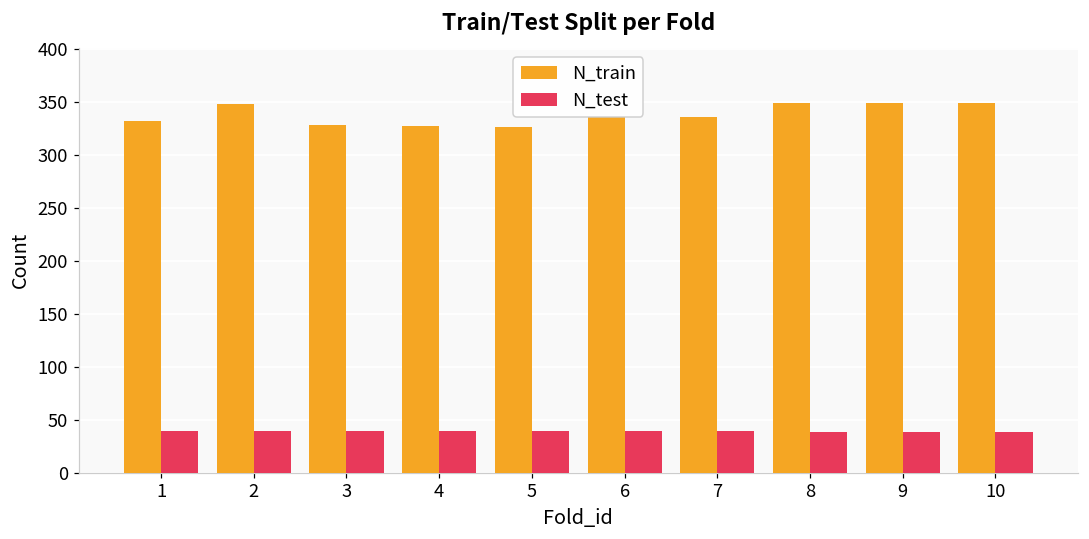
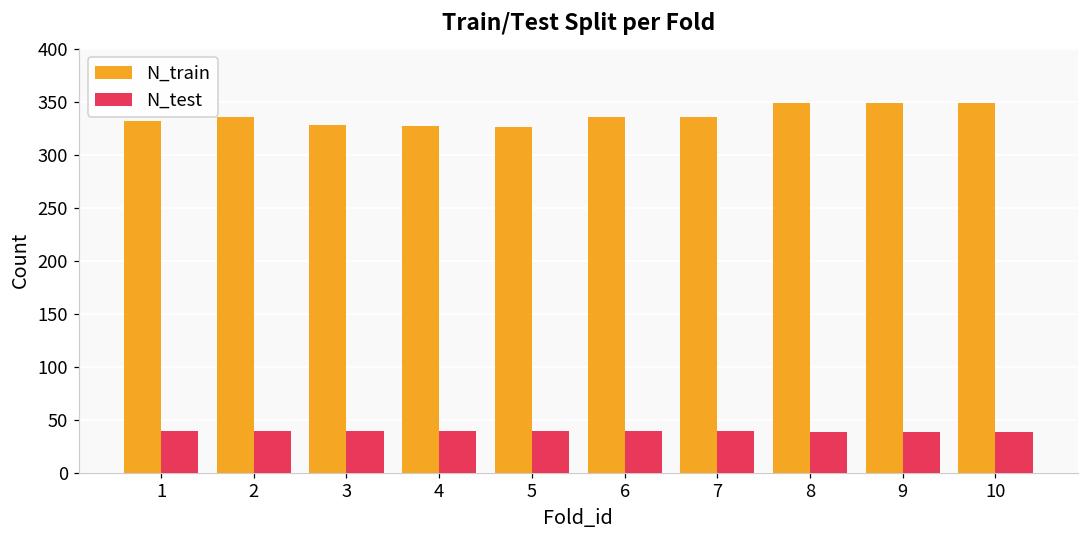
  {
    "N_train": {
      "1": 330,
-     "2": 350,
+     "2": 340,
      "3": 330,
      "4": 330,
      "5": 330,
      "6": 340,
      "7": 340,
      "8": 350,
      "9": 350
    },
    "N_test": {
      "1": 40,
      "2": 40,
      "3": 40,
      "4": 40,
      "5": 40,
      "6": 40,
      "7": 40,
      "8": 40,
      "9": 40,
      "10": 40
    }
  }
